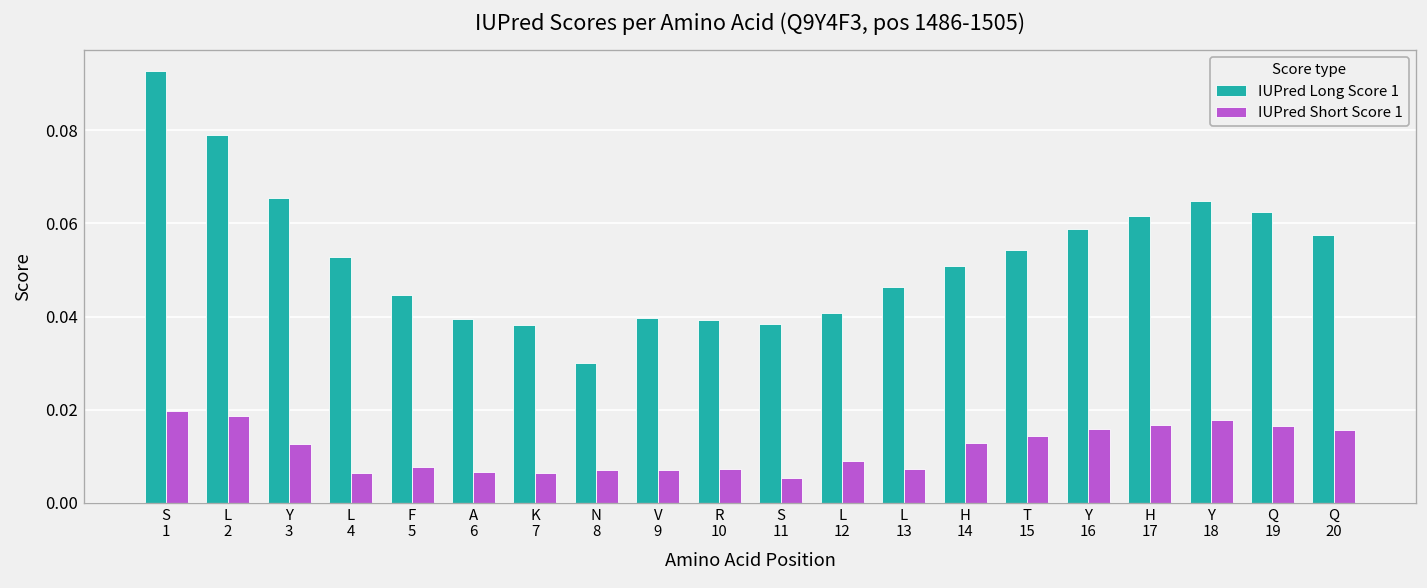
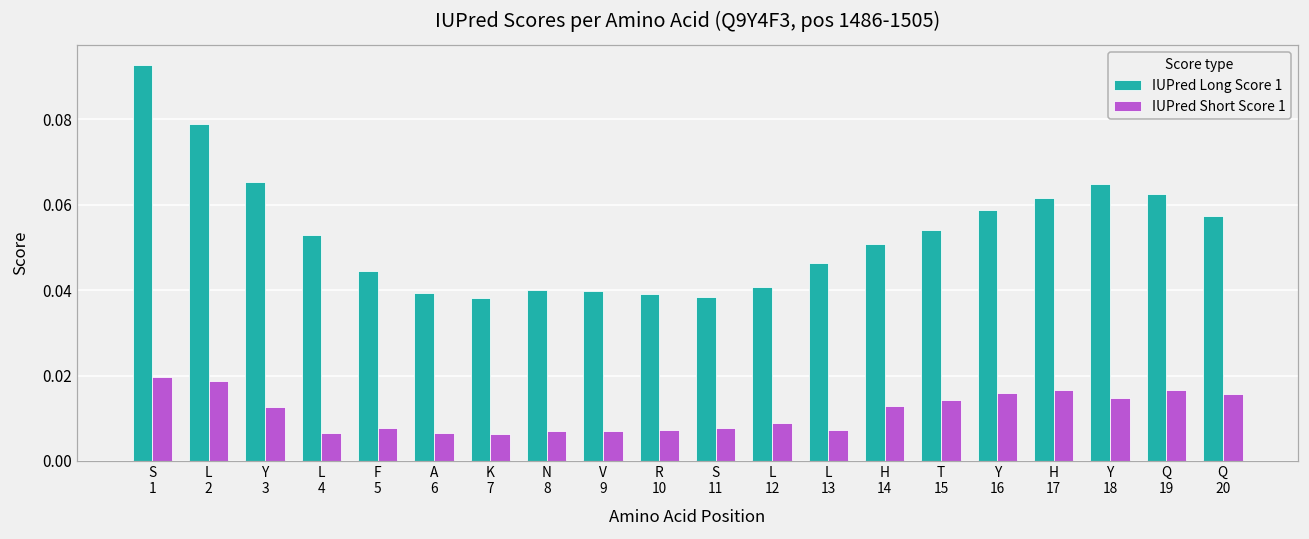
  {
    "IUPred Long Score 1": {
      "S 1": 0.093,
      "L 2": 0.079,
      "Y 3": 0.065,
      "L 4": 0.053,
      "F 5": 0.045,
      "A 6": 0.04,
      "K 7": 0.038,
-     "N 8": 0.03,
+     "N 8": 0.04,
      "V 9": 0.04,
      "R 10": 0.039,
      "S 11": 0.038,
      "L 12": 0.041,
      "L 13": 0.046,
      "H 14": 0.051,
      "T 15": 0.054,
      "Y 16": 0.059,
      "H 17": 0.062,
      "Y 18": 0.065,
      "Q 19": 0.063,
      "Q 20": 0.058
    },
    "IUPred Short Score 1": {
      "S 1": 0.020,
      "L 2": 0.019,
      "Y 3": 0.013,
      "L 4": 0.007,
      "F 5": 0.008,
      "A 6": 0.007,
      "K 7": 0.006,
      "N 8": 0.007,
      "V 9": 0.007,
      "R 10": 0.007,
-     "S 11": 0.005,
+     "S 11": 0.008,
      "L 12": 0.009,
      "L 13": 0.007,
      "H 14": 0.013,
      "T 15": 0.014,
      "Y 16": 0.016,
      "H 17": 0.017,
-     "Y 18": 0.018,
+     "Y 18": 0.015,
      "Q 19": 0.017,
      "Q 20": 0.016
    }
  }
